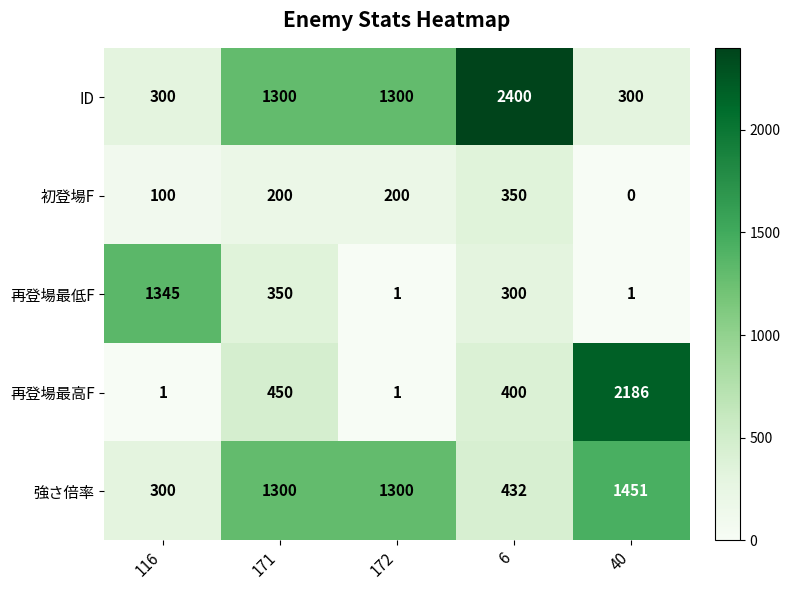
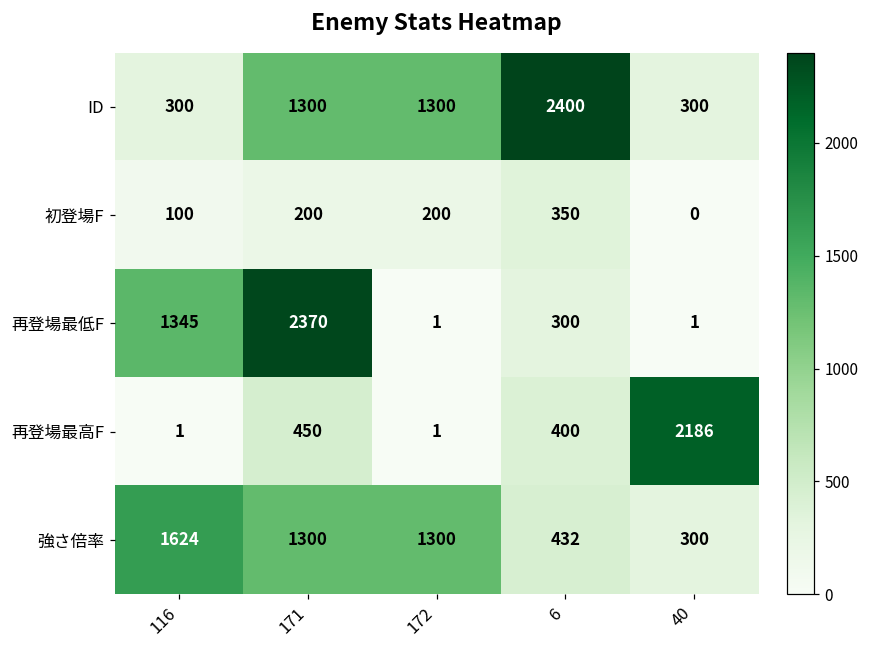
  {
    "ID": {
      "116": 300,
      "171": 1300,
      "172": 1300,
      "6": 2400,
      "40": 300
    },
    "初登場F": {
      "116": 100,
      "171": 200,
      "172": 200,
      "6": 350,
      "40": 0
    },
    "再登場最低F": {
      "116": 1345,
-     "171": 350,
+     "171": 2370,
      "172": 1,
      "6": 300,
      "40": 1
    },
    "再登場最高F": {
      "116": 1,
      "171": 450,
      "172": 1,
      "6": 400,
      "40": 2186
    },
    "強さ倍率": {
-     "116": 300,
+     "116": 1624,
      "171": 1300,
      "172": 1300,
      "6": 432,
-     "40": 1451
+     "40": 300
    }
  }
